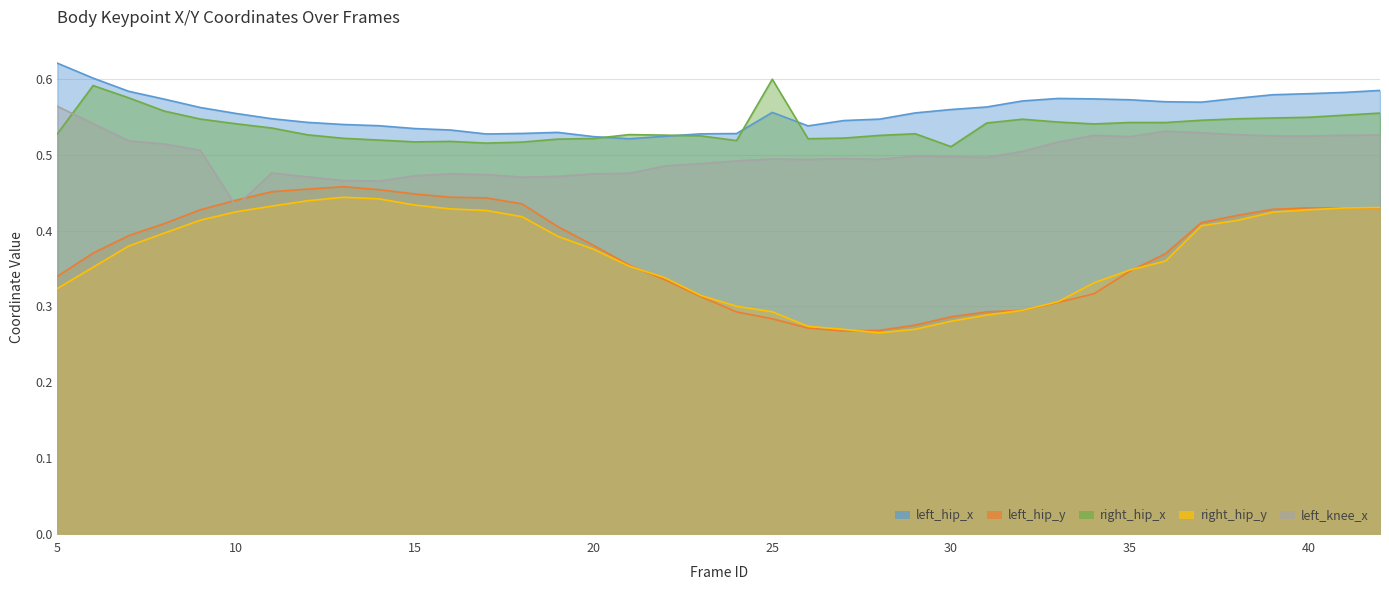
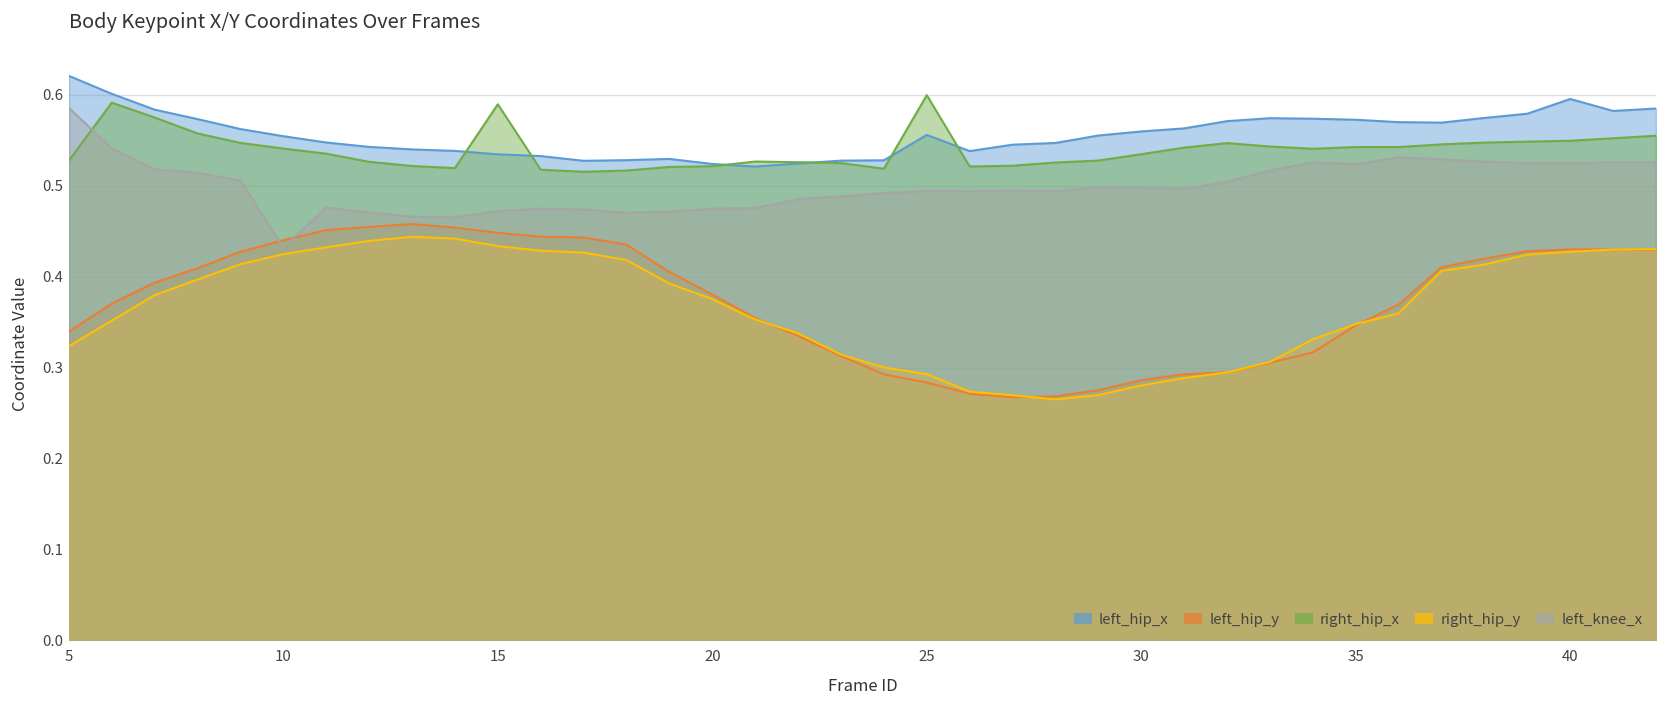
  {
    "left_hip_x": {
      "5": 0.62,
      "10": 0.55,
      "15": 0.53,
      "25": 0.56,
      "30": 0.56,
      "35": 0.57,
-     "40": 0.58
+     "40": 0.60
    },
    "right_hip_x": {
      "5": 0.53,
      "10": 0.54,
-     "15": 0.52,
+     "15": 0.59,
      "25": 0.60,
-     "30": 0.51,
+     "30": 0.53,
      "35": 0.54,
      "40": 0.55
    },
    "left_knee_x": {
-     "5": 0.56,
+     "5": 0.59,
      "10": 0.43,
      "15": 0.47,
      "20": 0.47,
      "25": 0.49,
      "30": 0.50,
      "35": 0.52,
      "40": 0.52
    }
  }
